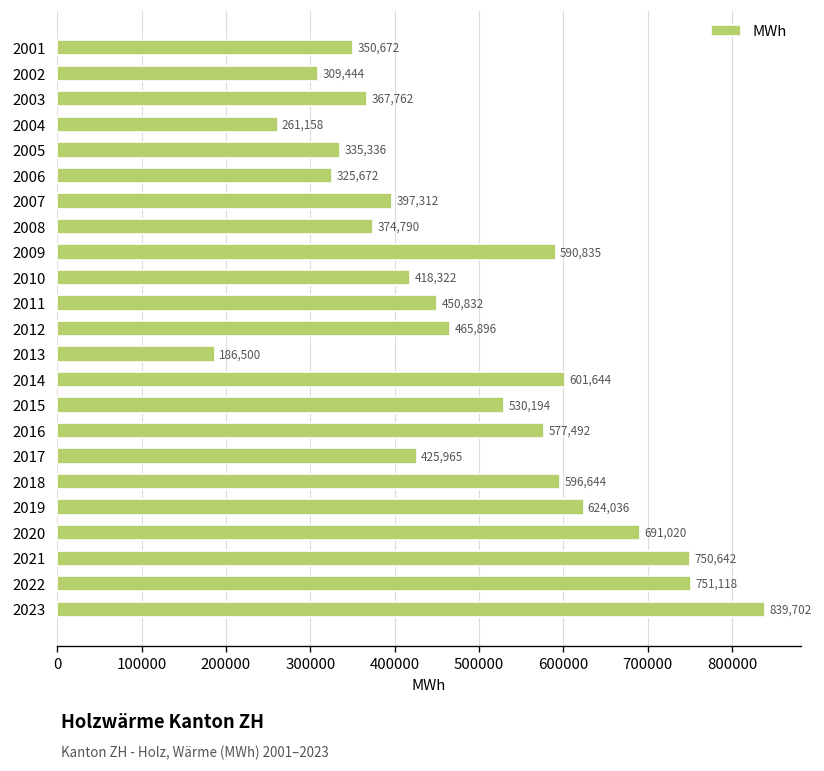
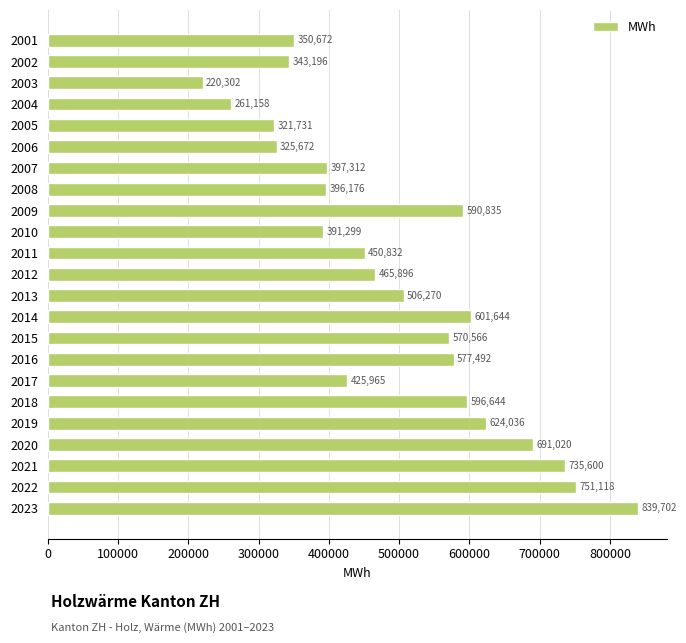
  {
    "2001": "350,672",
-   "2002": "309,444",
-   "2003": "367,762",
+   "2002": "343,196",
+   "2003": "220,302",
    "2004": "261,158",
-   "2005": "335,336",
+   "2005": "321,731",
    "2006": "325,672",
    "2007": "397,312",
-   "2008": "374,790",
+   "2008": "396,176",
    "2009": "590,835",
-   "2010": "418,322",
+   "2010": "391,299",
    "2011": "450,832",
    "2012": "465,896",
-   "2013": "186,500",
+   "2013": "506,270",
    "2014": "601,644",
-   "2015": "530,194",
+   "2015": "570,566",
    "2016": "577,492",
    "2017": "425,965",
    "2018": "596,644",
    "2019": "624,036",
    "2020": "691,020",
-   "2021": "750,642",
+   "2021": "735,600",
    "2022": "751,118",
    "2023": "839,702"
  }
